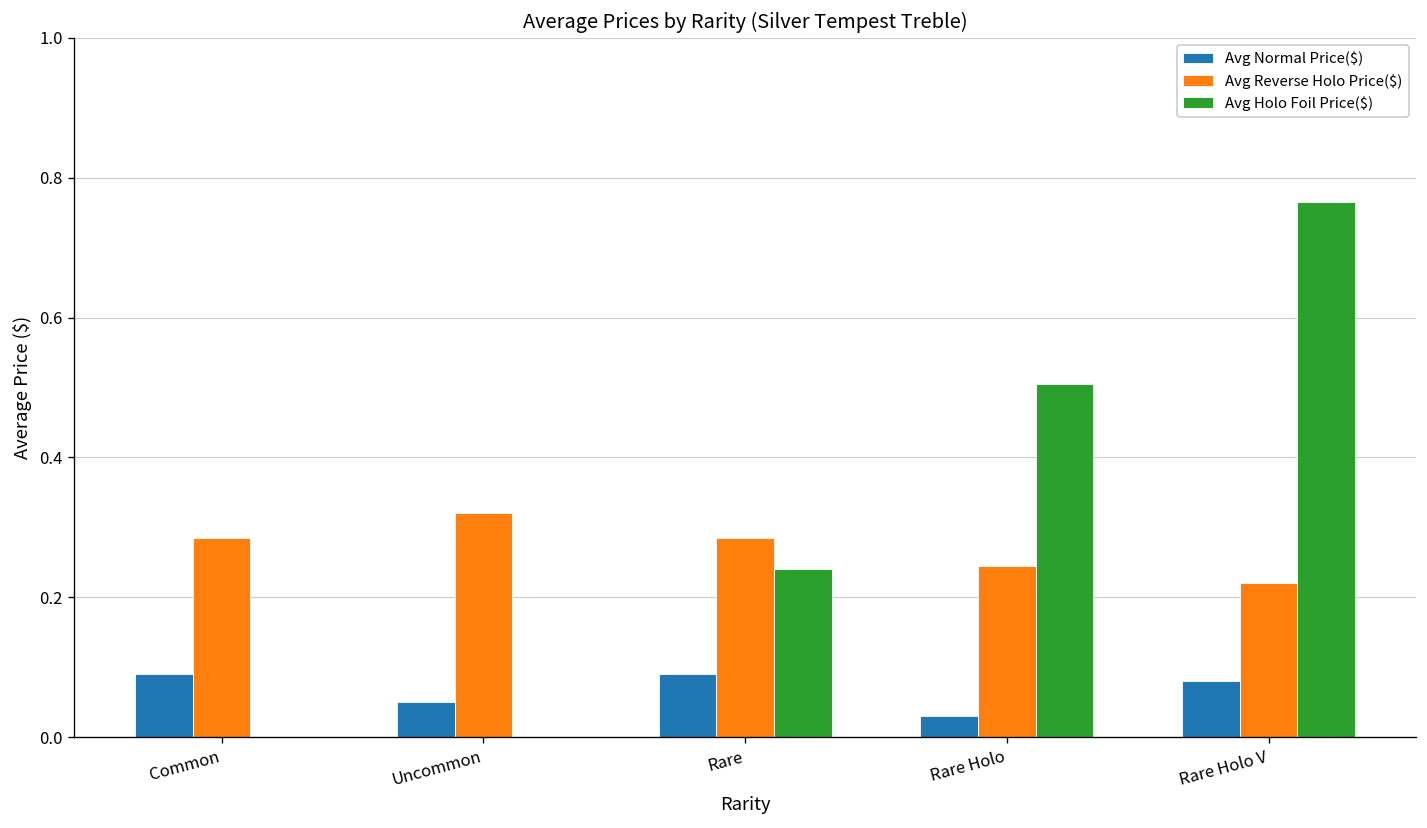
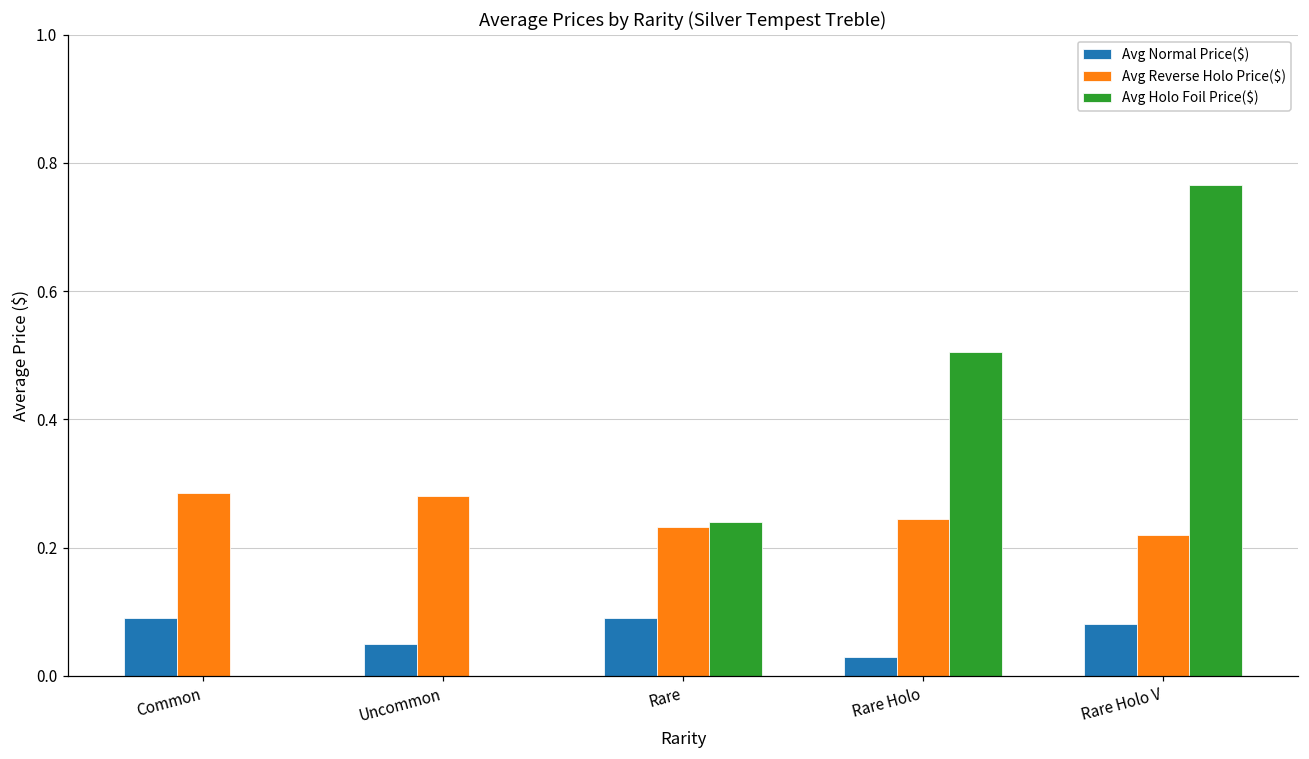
  {
    "Avg Normal Price($)": {
      "Common": 0.09,
      "Uncommon": 0.05,
      "Rare": 0.09,
      "Rare Holo": 0.03,
      "Rare Holo V": 0.08
    },
    "Avg Reverse Holo Price($)": {
      "Common": 0.29,
-     "Uncommon": 0.32,
-     "Rare": 0.29,
+     "Uncommon": 0.28,
+     "Rare": 0.23,
      "Rare Holo": 0.25,
      "Rare Holo V": 0.22
    },
    "Avg Holo Foil Price($)": {
      "Common": 0.00,
      "Uncommon": 0.00,
      "Rare": 0.24,
      "Rare Holo": 0.51,
      "Rare Holo V": 0.77
    }
  }
